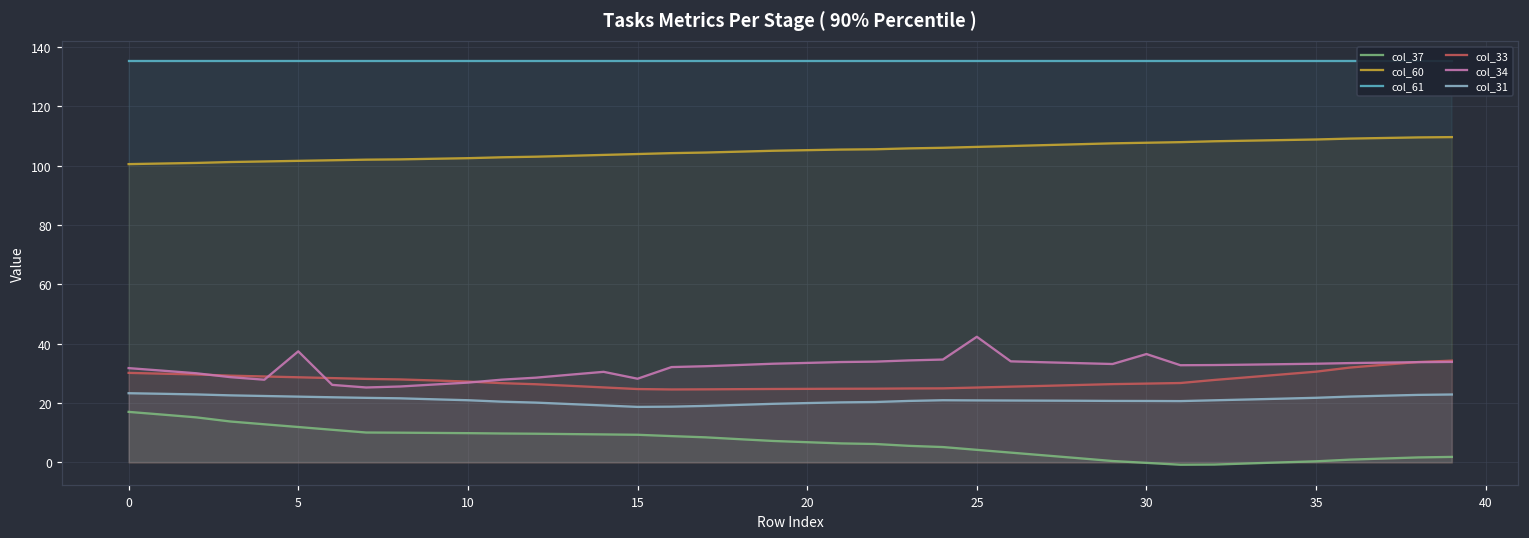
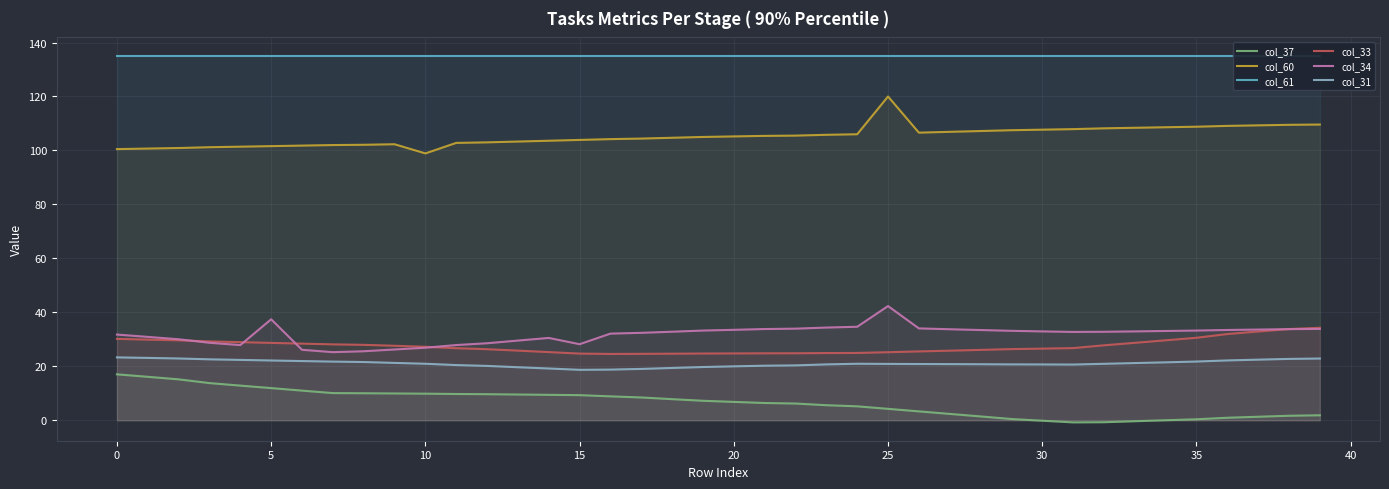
  {
    "col_60": {
      "0": 101,
      "5": 102,
-     "10": 103,
+     "10": 99,
      "15": 104,
      "20": 105,
-     "25": 106,
+     "25": 120,
      "30": 108,
      "35": 109
    },
    "col_33": {
      "0": 30,
      "5": 29,
      "15": 25,
      "20": 25,
      "25": 25,
      "30": 27,
      "35": 31
    },
    "col_34": {
      "0": 32,
      "5": 37,
      "15": 28,
      "20": 34,
      "25": 42,
-     "30": 37,
+     "30": 33,
      "35": 33
    }
  }
